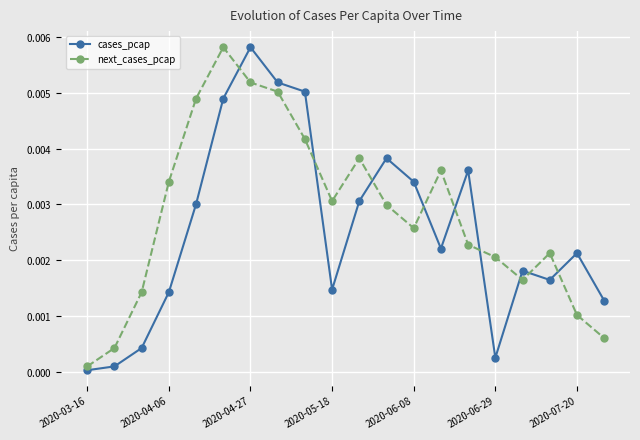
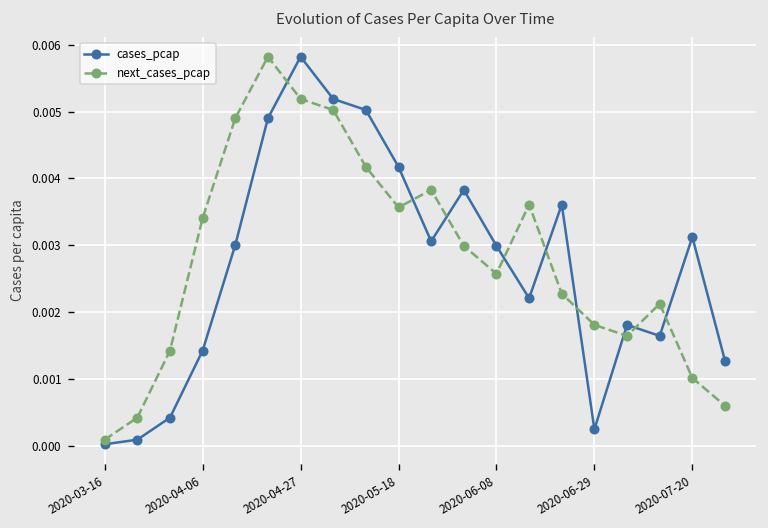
  {
    "cases_pcap": {
      "2020-03-16": 0.0000,
      "2020-04-06": 0.0014,
      "2020-04-27": 0.0058,
-     "2020-05-18": 0.0015,
-     "2020-06-08": 0.0034,
+     "2020-05-18": 0.0042,
+     "2020-06-08": 0.0030,
      "2020-06-29": 0.0003,
-     "2020-07-20": 0.0021
+     "2020-07-20": 0.0031
    },
    "next_cases_pcap": {
      "2020-03-16": 0.0001,
      "2020-04-06": 0.0034,
      "2020-04-27": 0.0052,
-     "2020-05-18": 0.0031,
+     "2020-05-18": 0.0036,
      "2020-06-08": 0.0026,
-     "2020-06-29": 0.0021,
+     "2020-06-29": 0.0018,
      "2020-07-20": 0.0010
    }
  }
